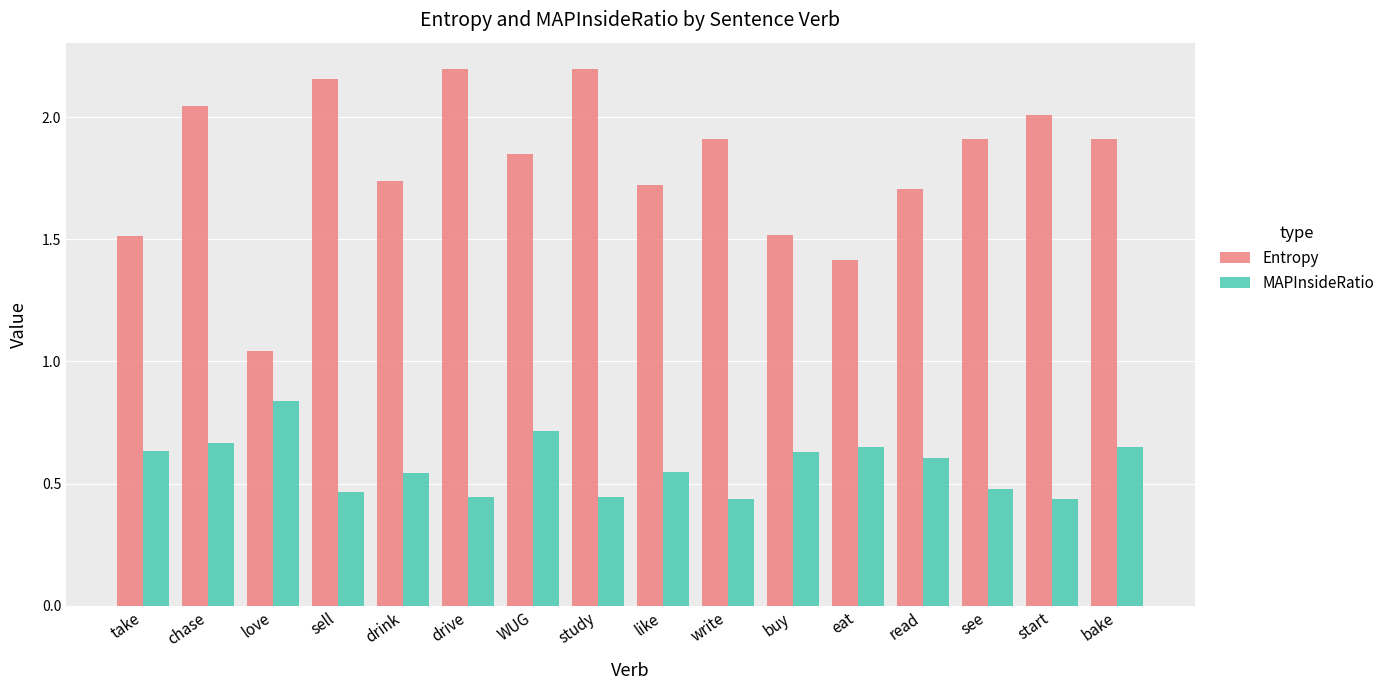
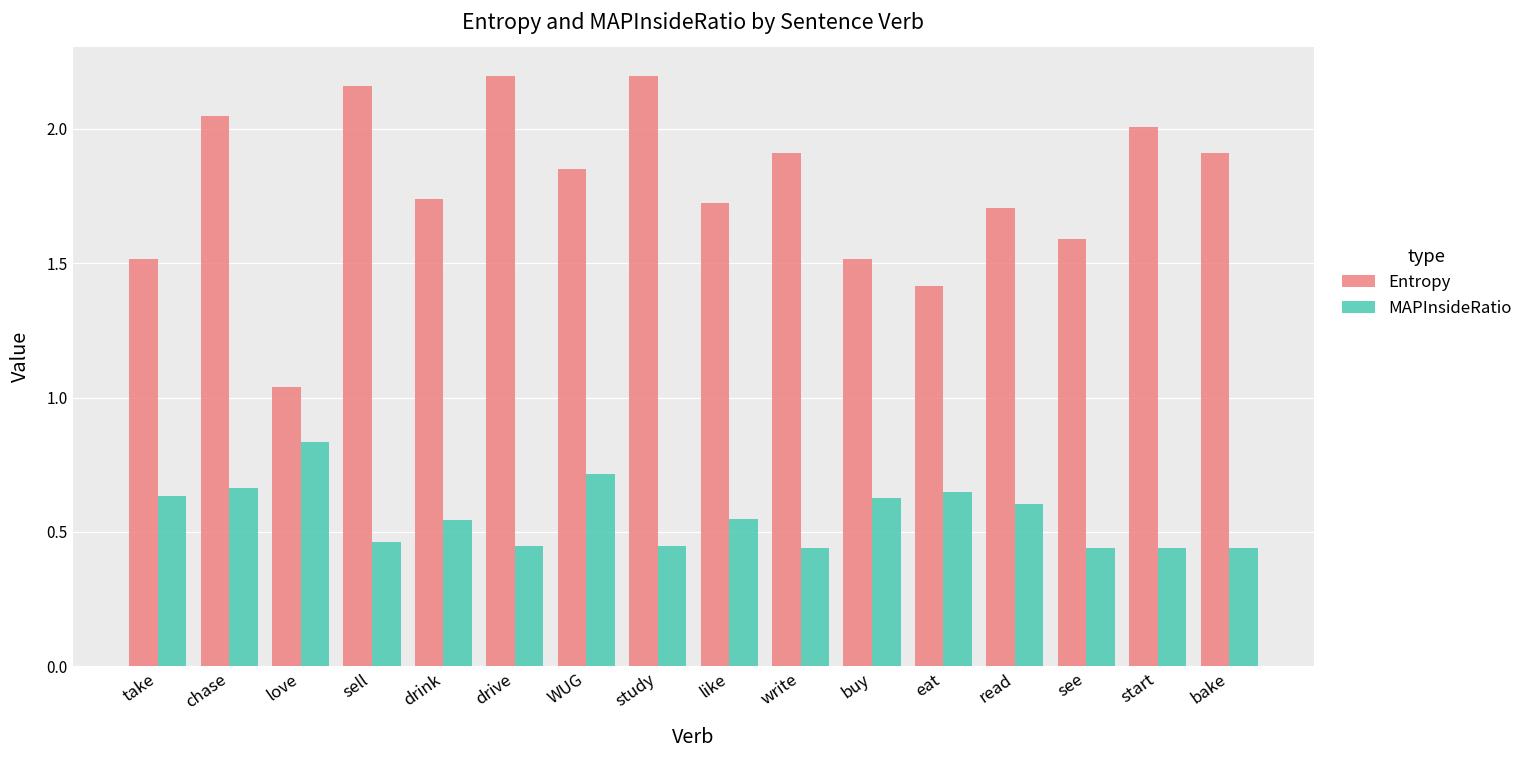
  {
    "Entropy": {
      "take": 1.51,
      "chase": 2.05,
      "love": 1.04,
      "sell": 2.16,
      "drink": 1.74,
      "drive": 2.20,
      "WUG": 1.85,
      "study": 2.20,
      "like": 1.72,
      "write": 1.91,
      "buy": 1.52,
      "eat": 1.42,
      "read": 1.70,
-     "see": 1.91,
+     "see": 1.59,
      "start": 2.01,
      "bake": 1.91
    },
    "MAPInsideRatio": {
      "take": 0.63,
      "chase": 0.66,
      "love": 0.84,
      "sell": 0.46,
      "drink": 0.55,
      "drive": 0.45,
      "WUG": 0.71,
      "study": 0.45,
      "like": 0.55,
      "write": 0.44,
      "buy": 0.63,
      "eat": 0.65,
      "read": 0.60,
-     "see": 0.48,
+     "see": 0.44,
      "start": 0.44,
-     "bake": 0.65
+     "bake": 0.44
    }
  }
